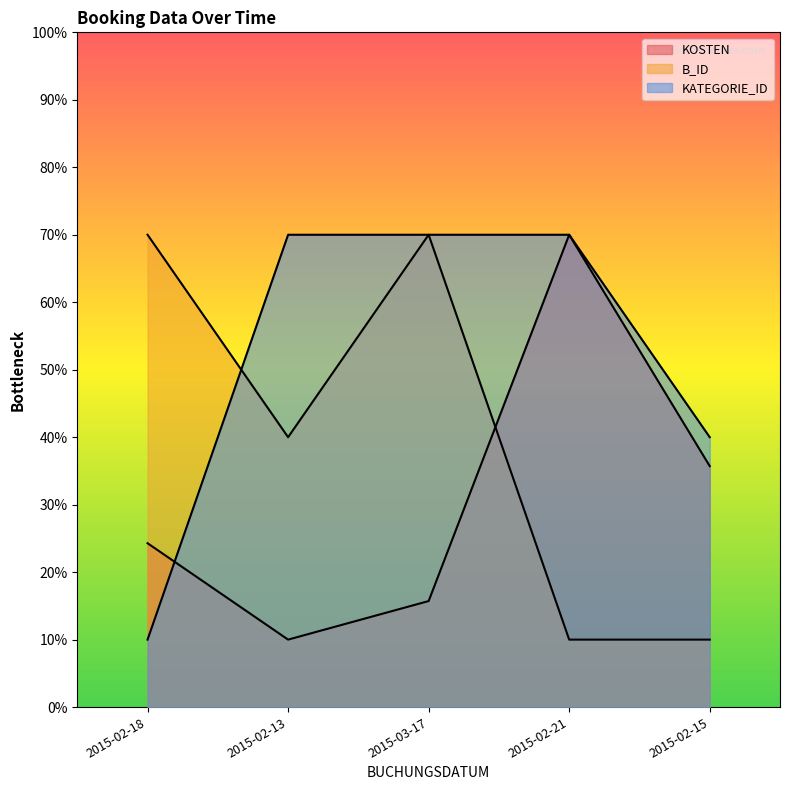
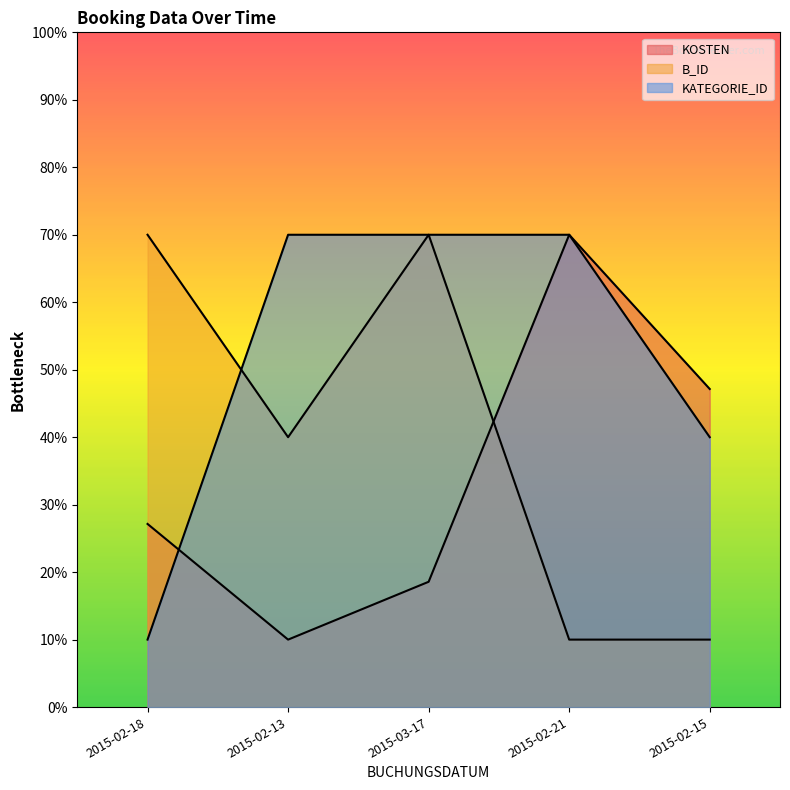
  {
    "KOSTEN": {
-     "2015-02-18": "24%",
+     "2015-02-18": "27%",
      "2015-02-13": "10%",
-     "2015-03-17": "16%",
-     "2015-02-15": "36%"
+     "2015-03-17": "19%",
+     "2015-02-15": "47%"
    },
    "B_ID": {
      "2015-02-18": "70%",
      "2015-02-13": "40%",
      "2015-02-21": "10%",
      "2015-02-15": "10%"
    },
    "KATEGORIE_ID": {
      "2015-02-18": "10%",
      "2015-02-13": "70%",
      "2015-02-15": "40%"
    }
  }
